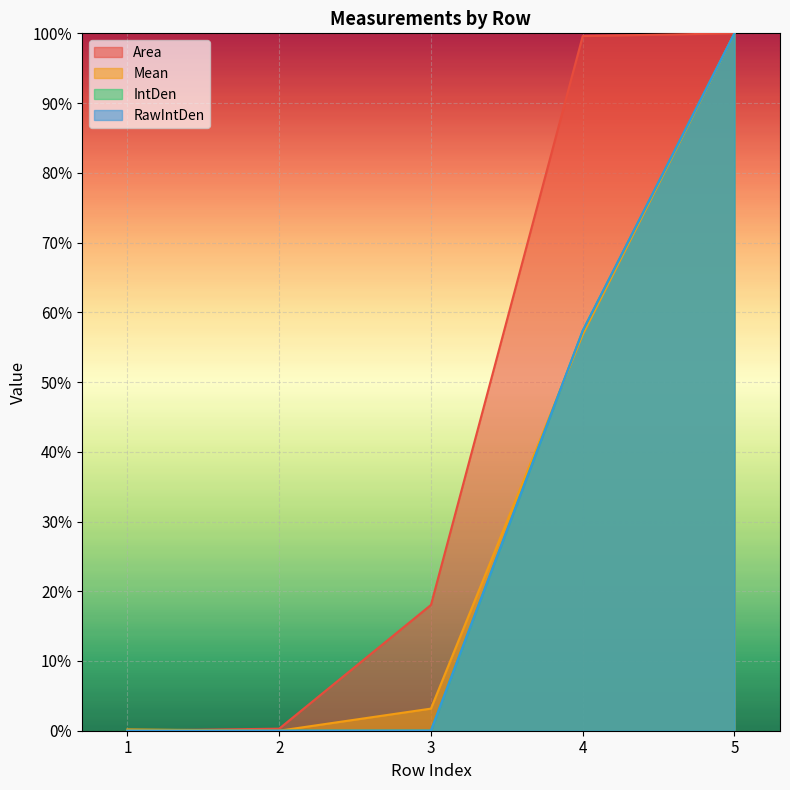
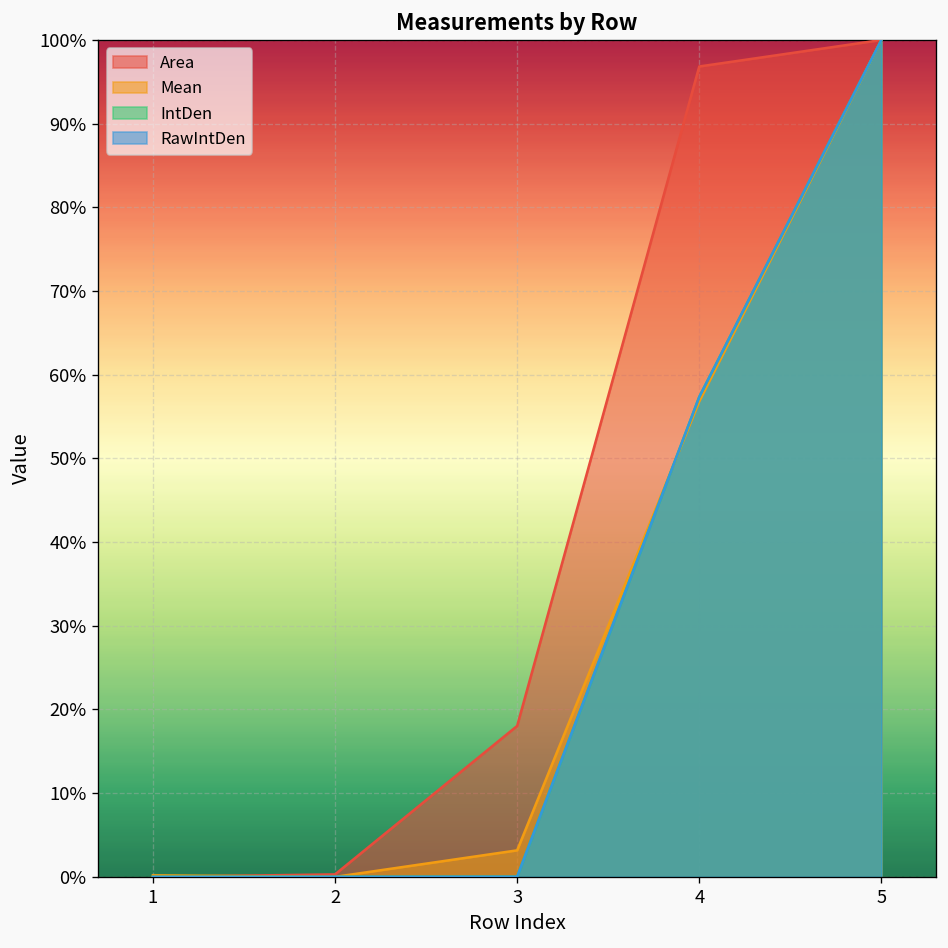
  {
    "Area": {
      "3": "18%",
-     "4": "100%"
+     "4": "97%"
    },
    "Mean": {
      "3": "3%",
      "4": "57%"
    },
    "RawIntDen": {
      "3": "0%",
      "4": "57%"
    }
  }
